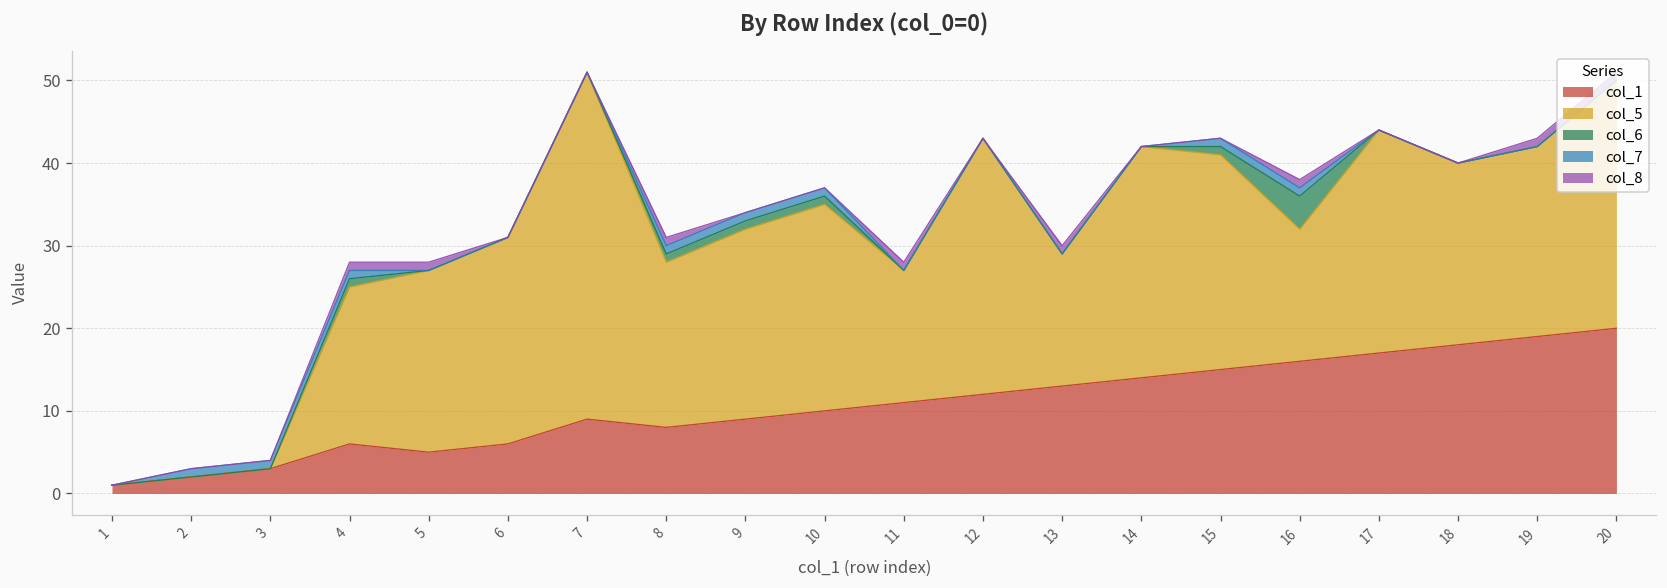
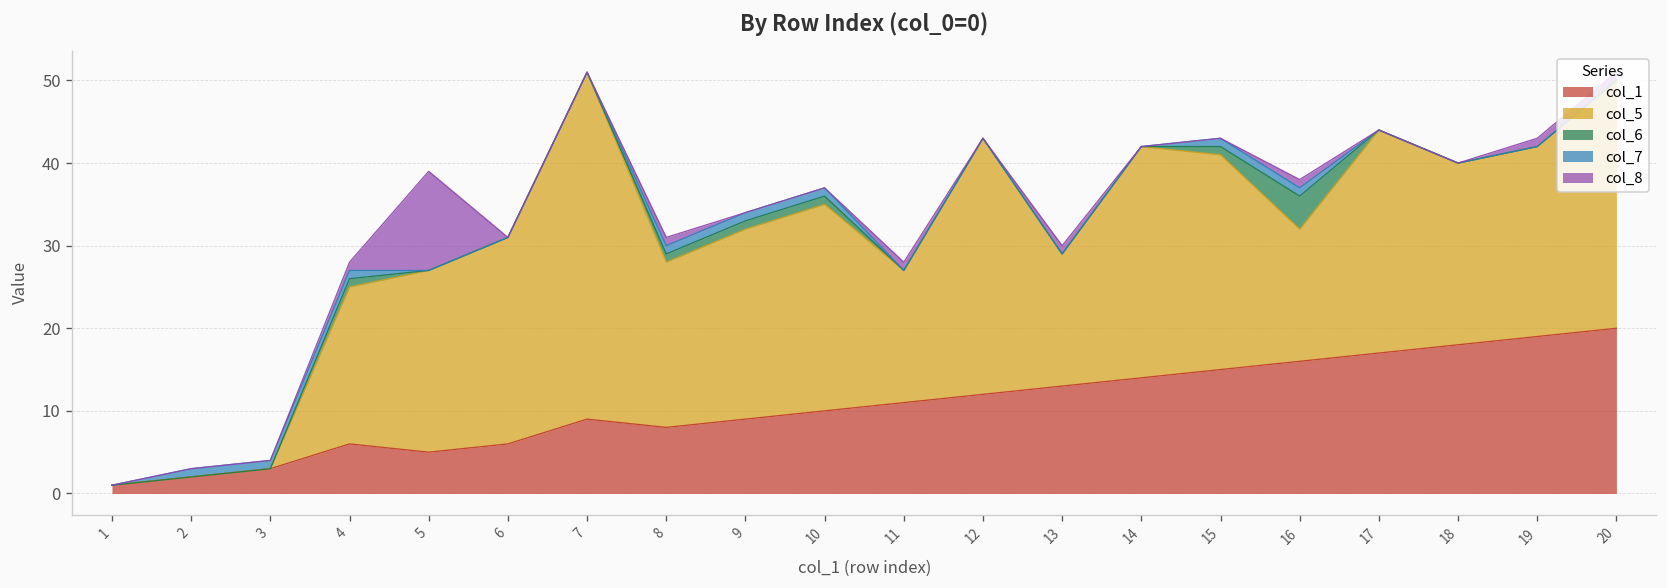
  {
    "col_1": {
      "4": 6,
      "5": 5,
      "6": 6,
      "7": 9,
      "8": 8,
      "9": 9,
      "10": 10,
      "11": 11,
      "12": 12,
      "13": 13,
      "14": 14,
      "15": 15,
      "16": 16,
      "17": 17,
      "18": 18,
      "19": 19,
      "20": 20
    },
    "col_5": {
      "4": 19,
      "8": 20,
      "9": 23,
      "10": 25,
      "15": 26,
      "16": 16
    },
    "col_6": {
      "4": 1,
      "8": 1,
      "9": 1,
      "10": 1,
      "15": 1,
      "16": 4
    },
    "col_7": {
      "4": 1,
      "8": 1,
      "16": 1
    },
    "col_8": {
      "4": 1,
-     "5": 1,
+     "5": 12,
      "8": 1,
      "11": 1,
      "13": 1,
      "16": 1,
      "19": 1
    }
  }
